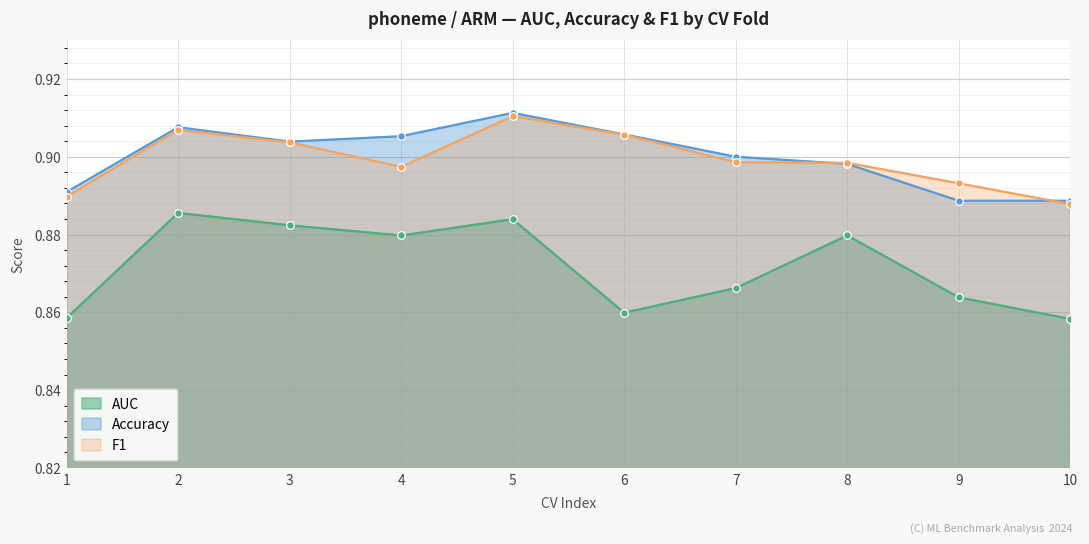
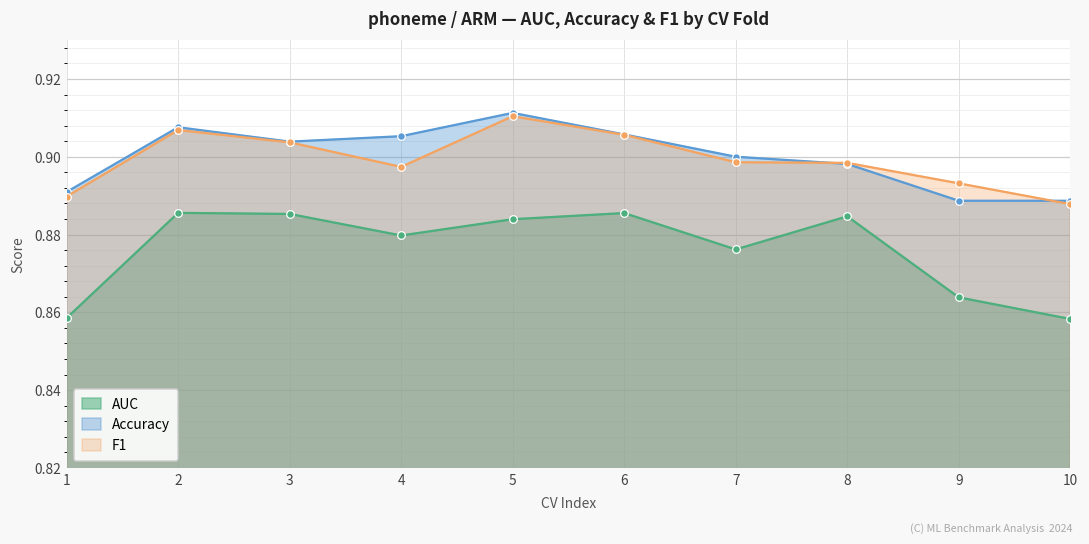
  {
    "AUC": {
      "1": 0.859,
      "2": 0.886,
-     "3": 0.882,
+     "3": 0.885,
      "4": 0.880,
      "5": 0.884,
-     "6": 0.860,
-     "7": 0.866,
-     "8": 0.880,
+     "6": 0.886,
+     "7": 0.876,
+     "8": 0.885,
      "9": 0.864,
      "10": 0.858
    },
    "Accuracy": {
      "1": 0.891,
      "4": 0.905,
      "5": 0.911,
      "7": 0.900,
      "9": 0.889,
      "10": 0.889
    },
    "F1": {
      "1": 0.890,
      "4": 0.897,
      "5": 0.910,
      "7": 0.899,
      "9": 0.893,
      "10": 0.888
    }
  }
